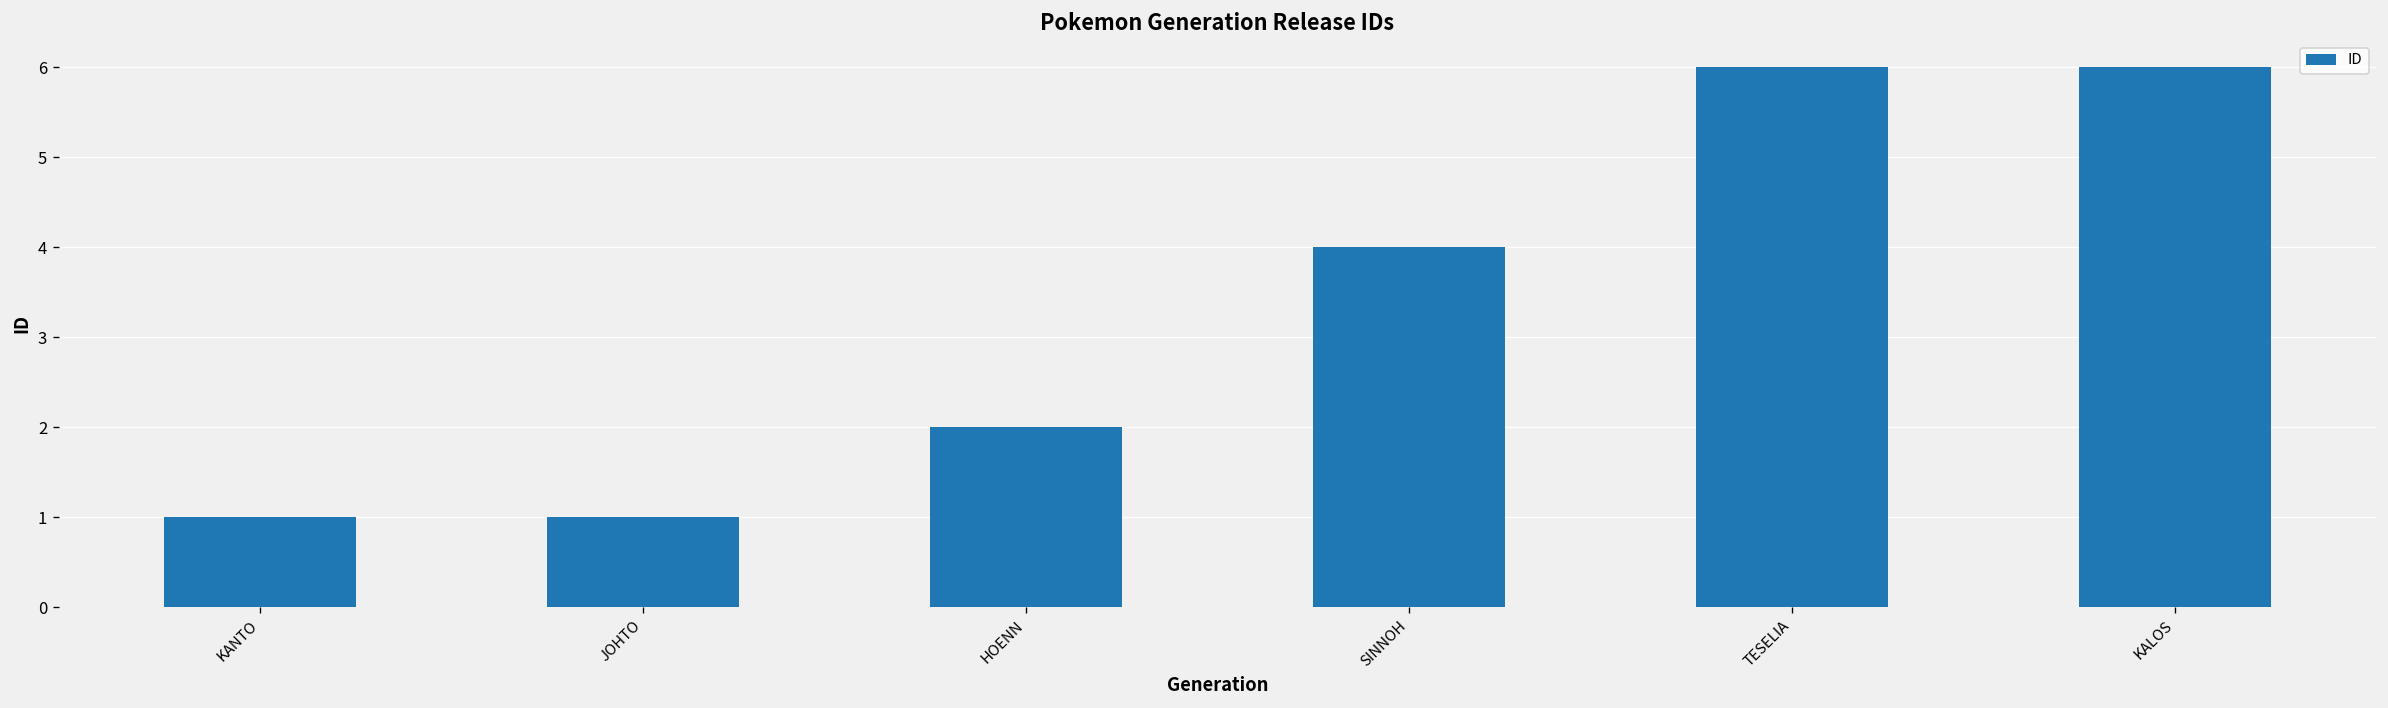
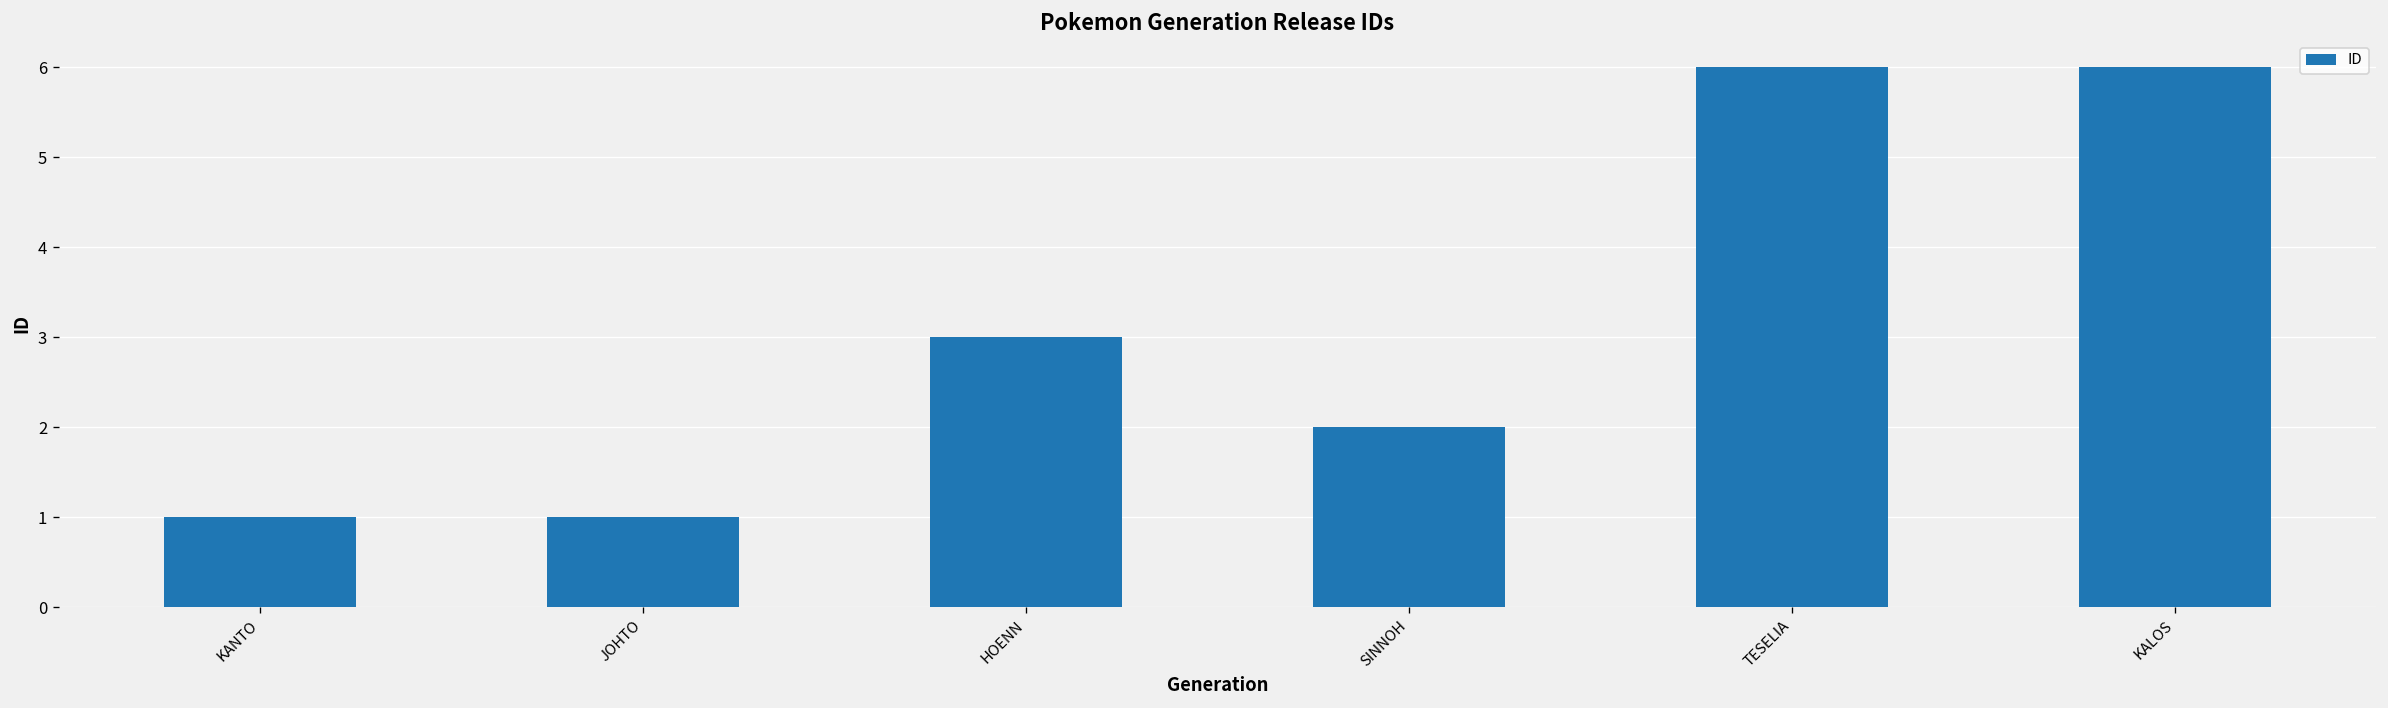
  {
    "KANTO": 1,
    "JOHTO": 1,
-   "HOENN": 2,
-   "SINNOH": 4,
+   "HOENN": 3,
+   "SINNOH": 2,
    "TESELIA": 6,
    "KALOS": 6
  }
